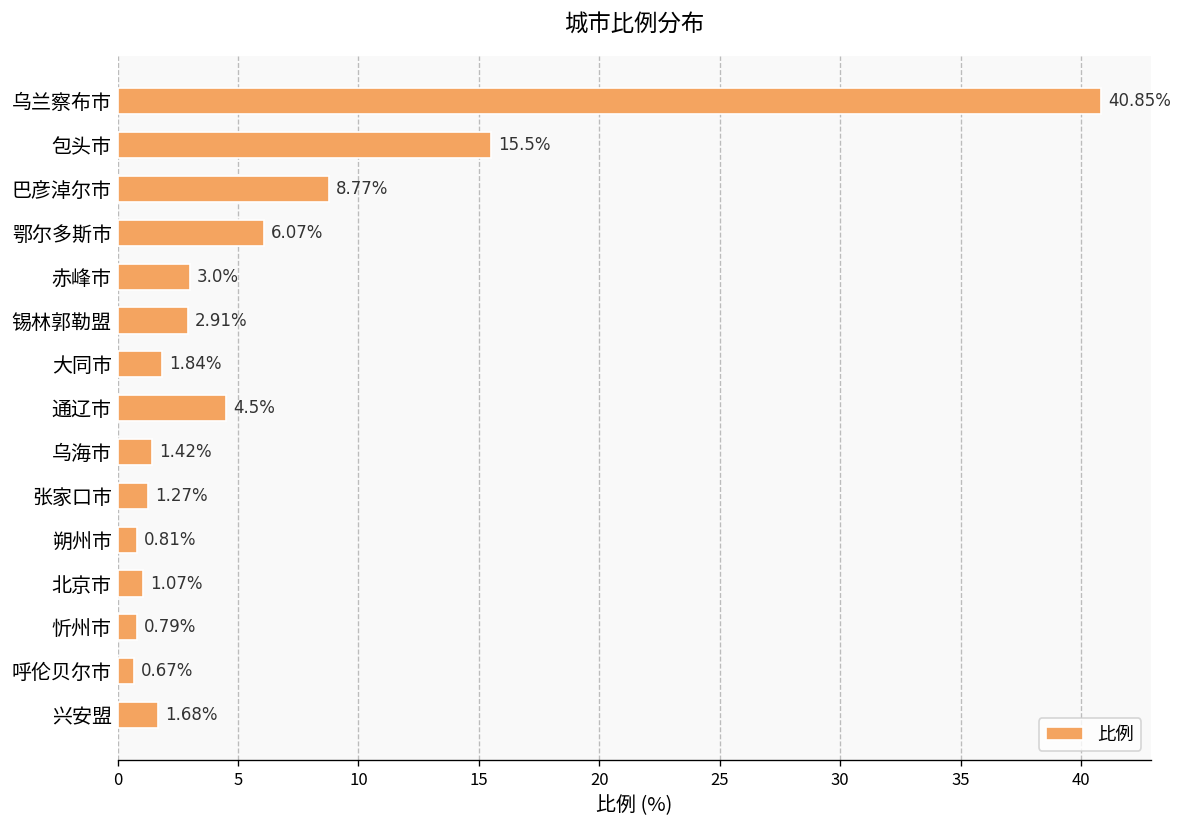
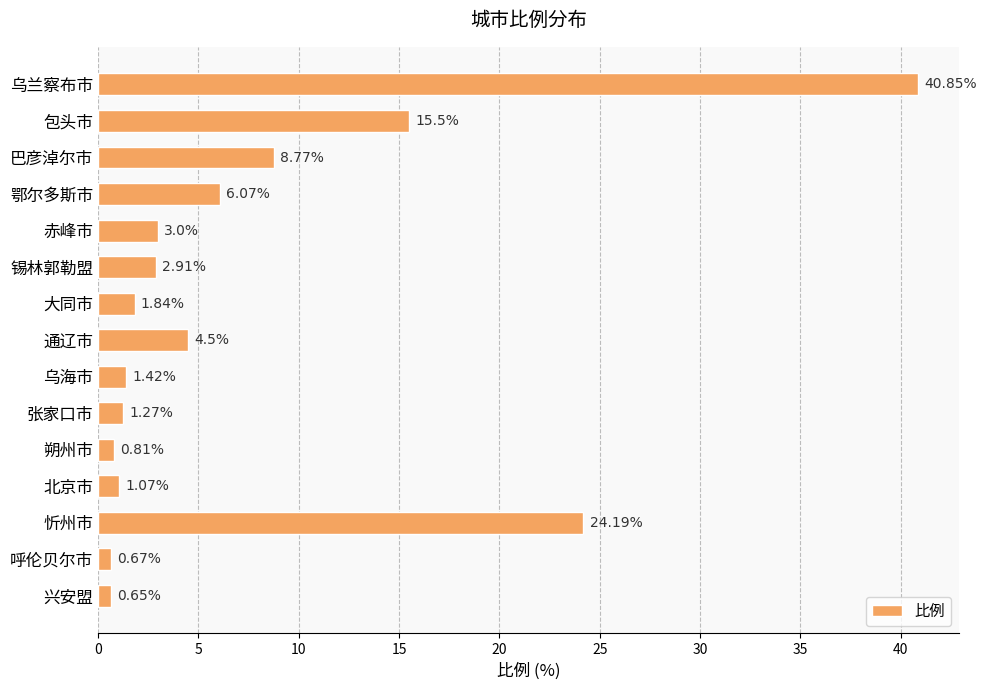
  {
    "乌兰察布市": "40.85%",
    "包头市": "15.5%",
    "巴彦淖尔市": "8.77%",
    "鄂尔多斯市": "6.07%",
    "赤峰市": "3.0%",
    "锡林郭勒盟": "2.91%",
    "大同市": "1.84%",
    "通辽市": "4.5%",
    "乌海市": "1.42%",
    "张家口市": "1.27%",
    "朔州市": "0.81%",
    "北京市": "1.07%",
-   "忻州市": "0.79%",
+   "忻州市": "24.19%",
    "呼伦贝尔市": "0.67%",
-   "兴安盟": "1.68%"
+   "兴安盟": "0.65%"
  }
